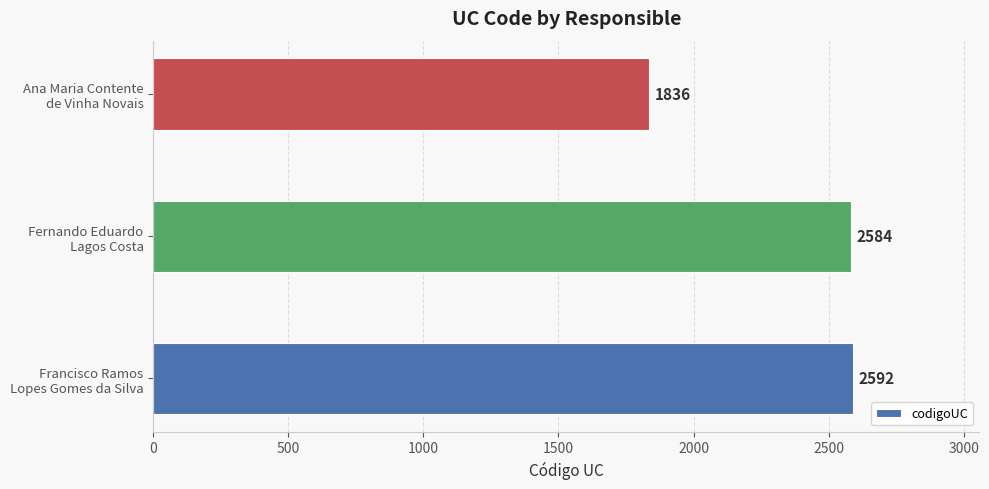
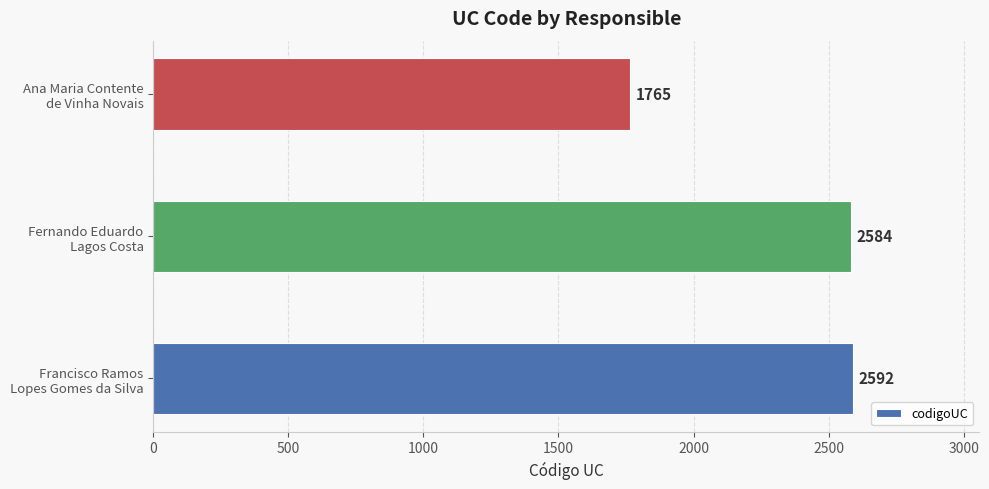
  {
-   "Ana Maria Contente de Vinha Novais": 1836,
+   "Ana Maria Contente de Vinha Novais": 1765,
    "Fernando Eduardo Lagos Costa": 2584,
    "Francisco Ramos Lopes Gomes da Silva": 2592
  }
